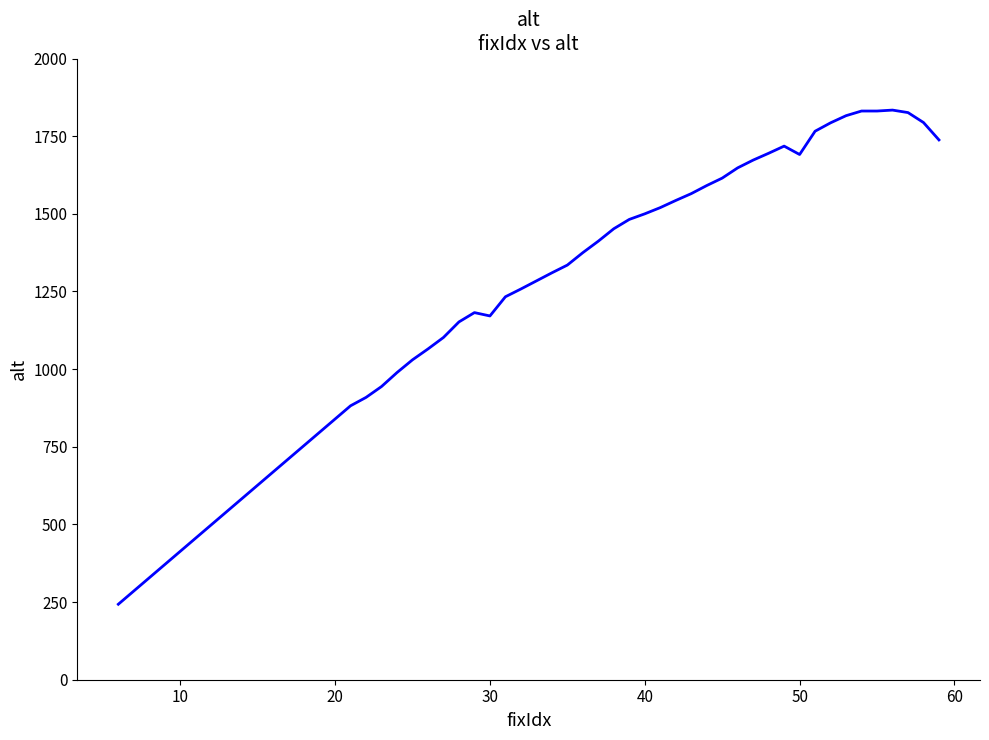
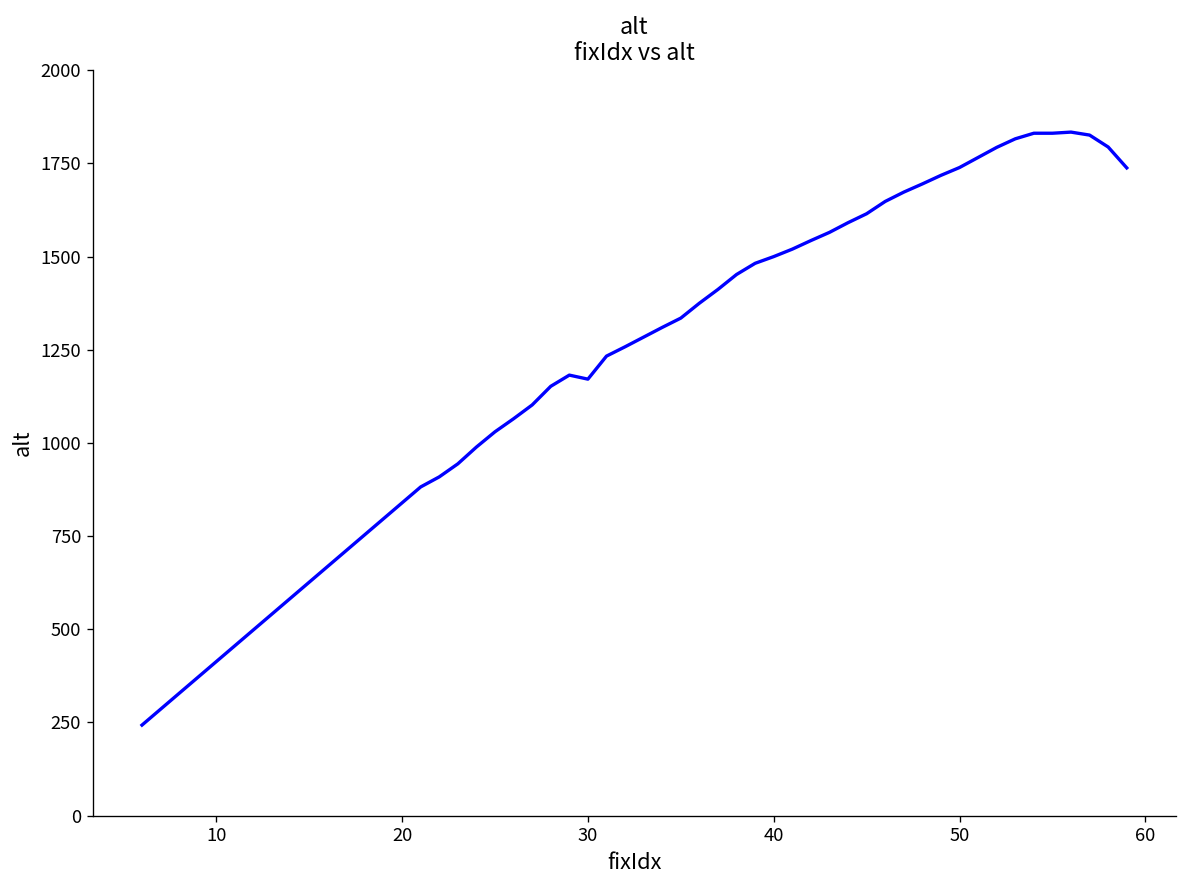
  {
    "30": 1170,
    "40": 1500,
-   "50": 1690
+   "50": 1740
  }
